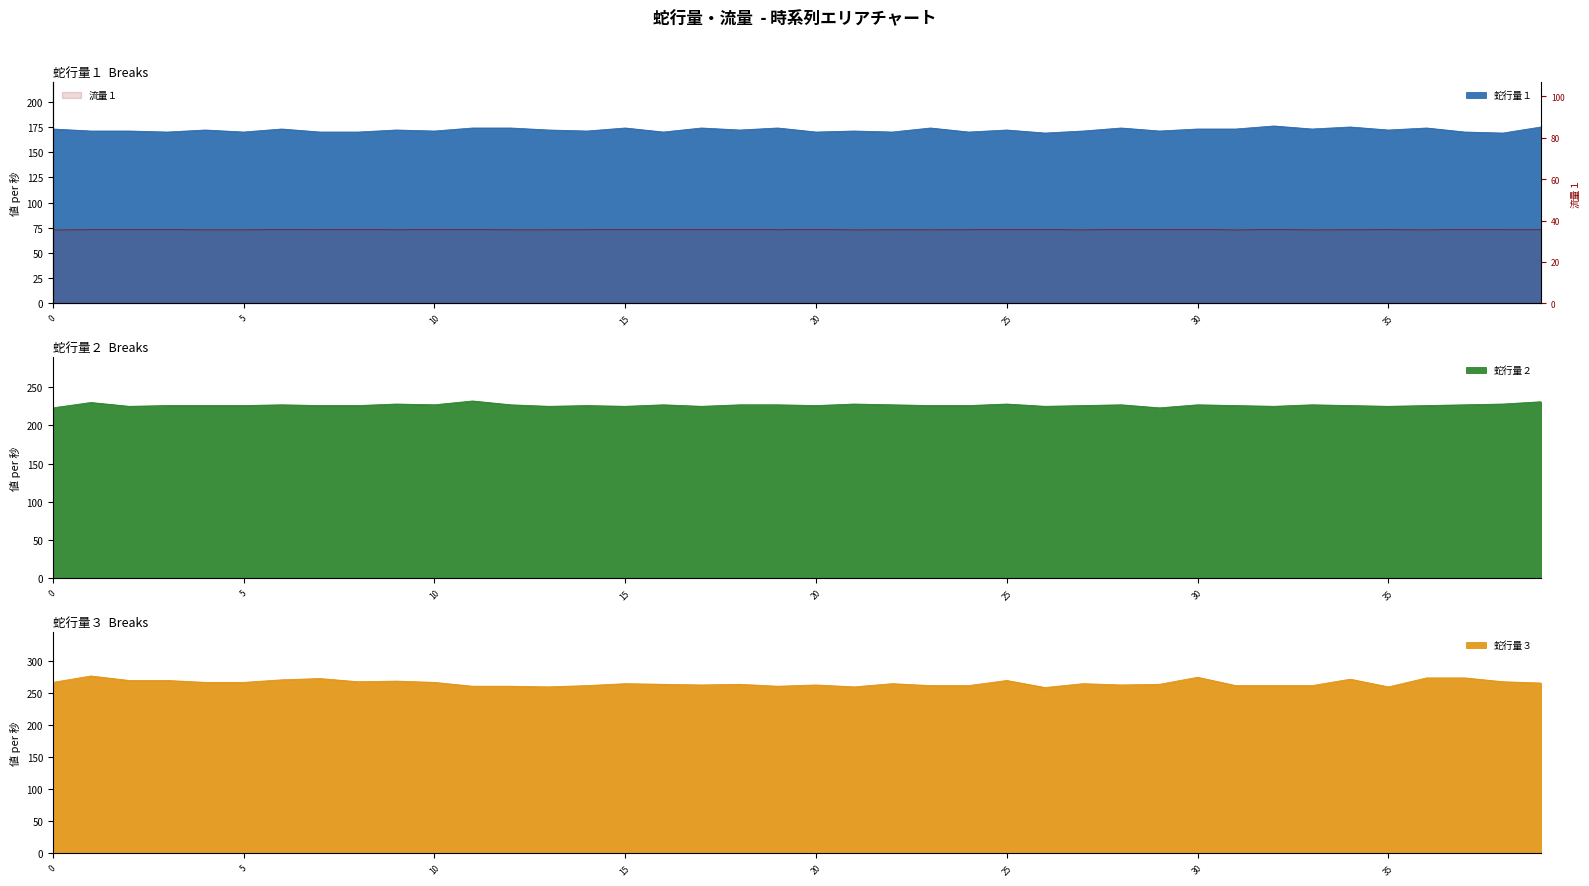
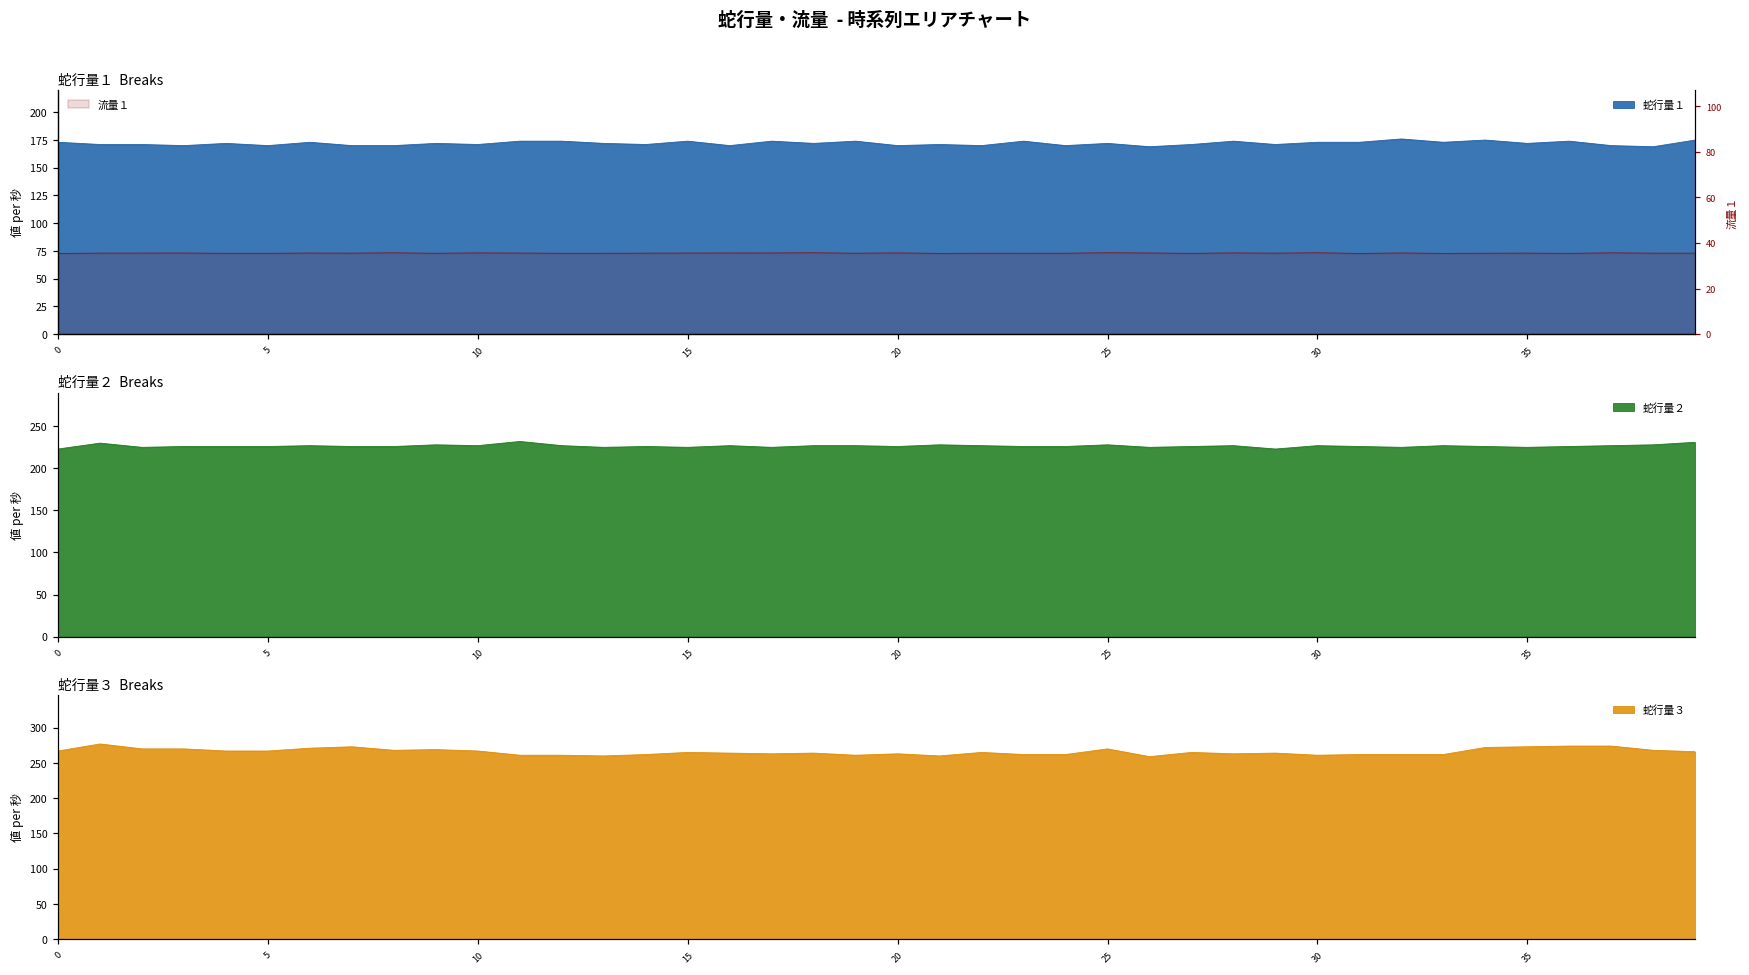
  {
    "蛇行量２ Breaks": {
      "0": 220,
      "5": 230,
      "10": 230,
      "15": 230,
      "20": 230,
      "25": 230,
      "30": 230,
      "35": 230
    },
    "蛇行量３ Breaks": {
      "0": 270,
      "5": 270,
      "10": 270,
      "15": 270,
      "20": 260,
      "25": 270,
-     "30": 280,
-     "35": 260
+     "30": 260,
+     "35": 270
    }
  }
